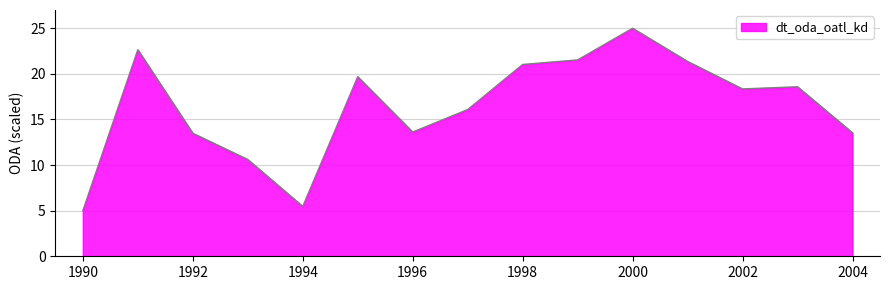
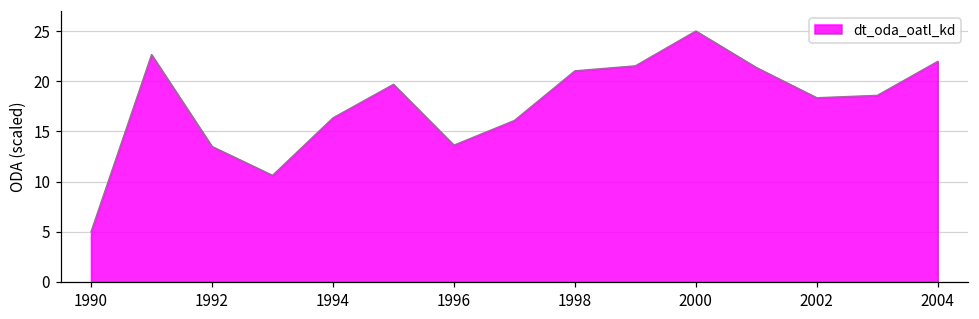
  {
    "1990": 5,
    "1992": 13,
-   "1994": 5,
+   "1994": 16,
    "1996": 14,
    "1998": 21,
    "2000": 25,
    "2002": 18,
-   "2004": 14
+   "2004": 22
  }
